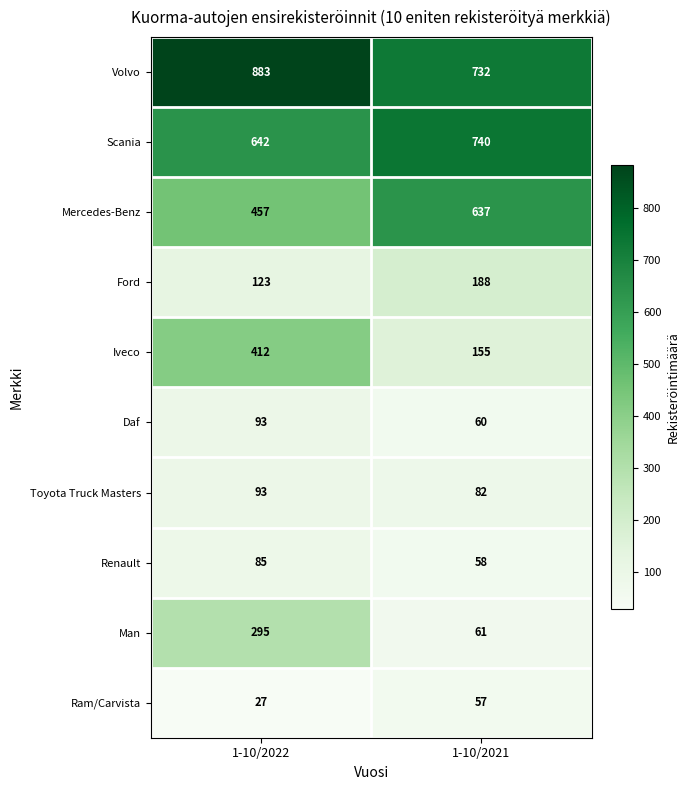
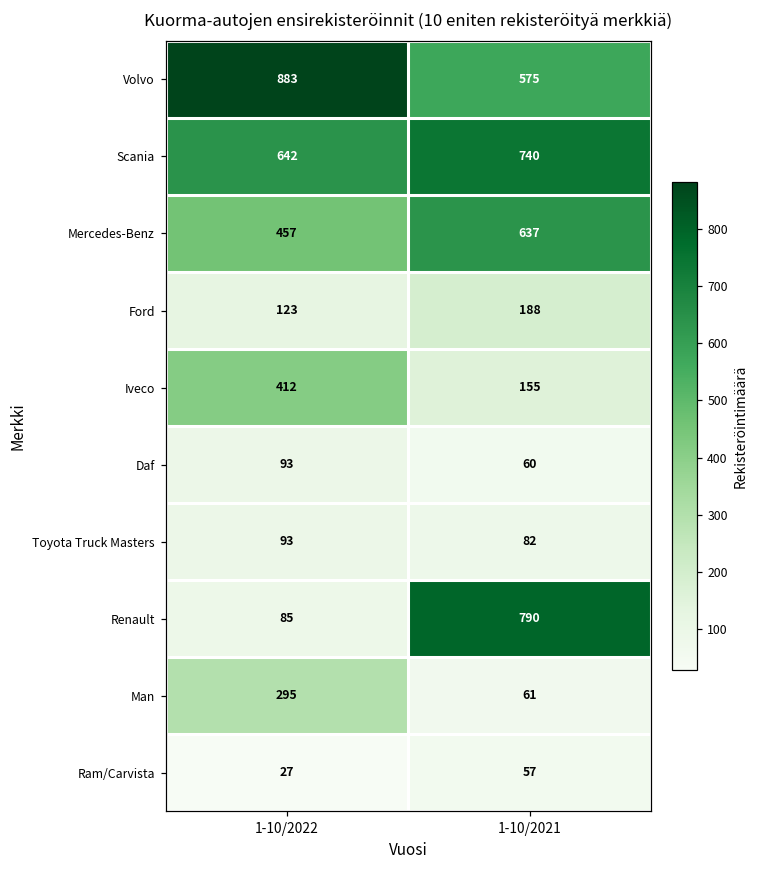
  {
    "Volvo": {
      "1-10/2022": 883,
-     "1-10/2021": 732
+     "1-10/2021": 575
    },
    "Scania": {
      "1-10/2022": 642,
      "1-10/2021": 740
    },
    "Mercedes-Benz": {
      "1-10/2022": 457,
      "1-10/2021": 637
    },
    "Ford": {
      "1-10/2022": 123,
      "1-10/2021": 188
    },
    "Iveco": {
      "1-10/2022": 412,
      "1-10/2021": 155
    },
    "Daf": {
      "1-10/2022": 93,
      "1-10/2021": 60
    },
    "Toyota Truck Masters": {
      "1-10/2022": 93,
      "1-10/2021": 82
    },
    "Renault": {
      "1-10/2022": 85,
-     "1-10/2021": 58
+     "1-10/2021": 790
    },
    "Man": {
      "1-10/2022": 295,
      "1-10/2021": 61
    },
    "Ram/Carvista": {
      "1-10/2022": 27,
      "1-10/2021": 57
    }
  }
